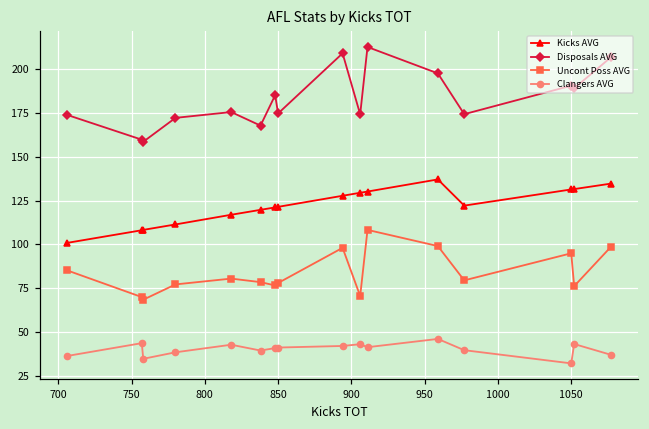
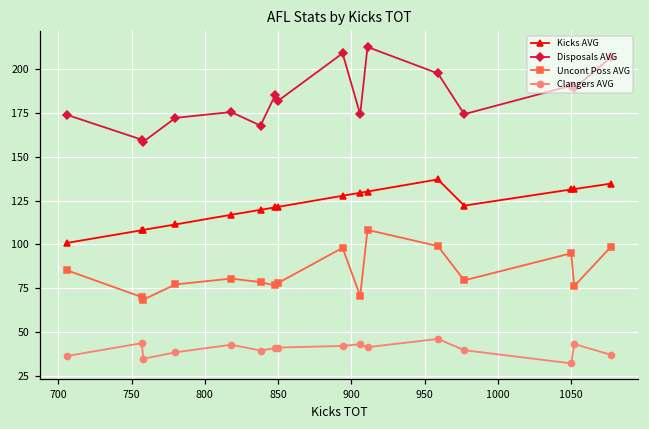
  {
    "Kicks AVG": {
      "850": 121,
      "1050": 131
    },
    "Disposals AVG": {
-     "850": 175
+     "850": 182
    }
  }
